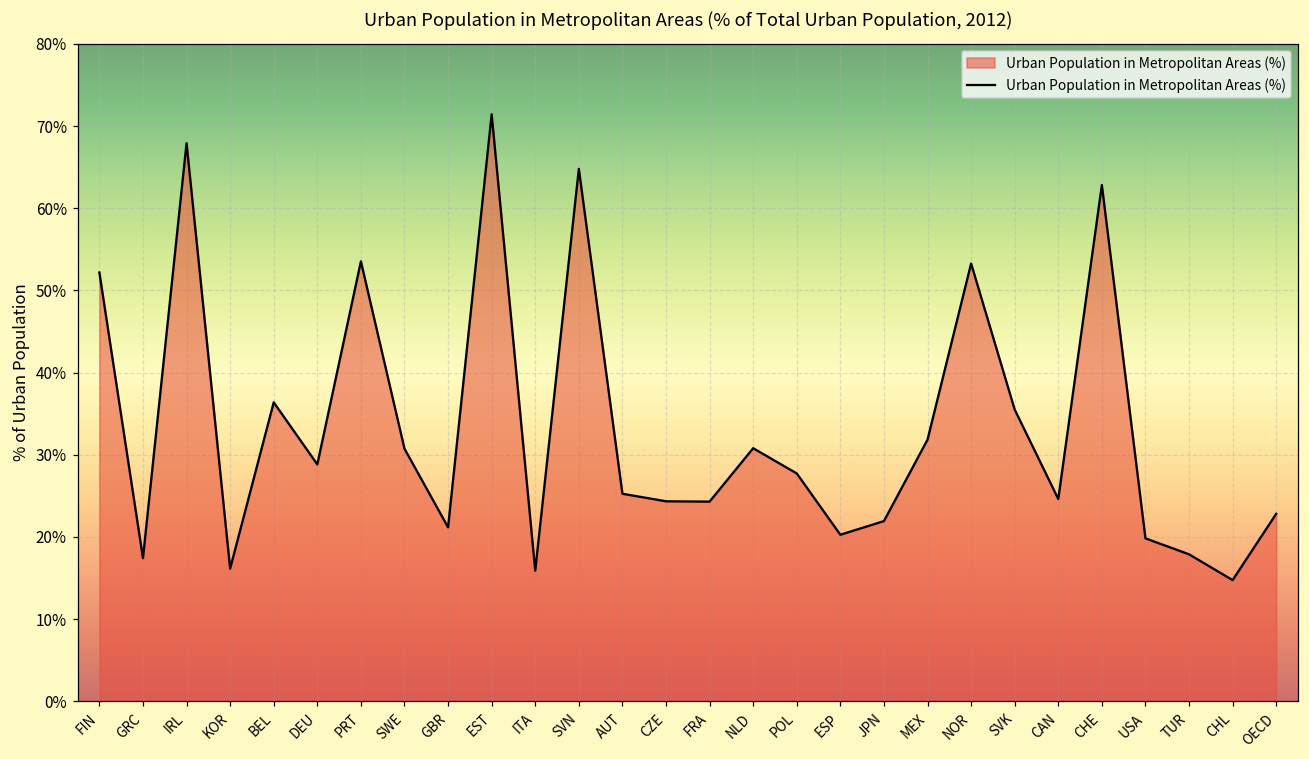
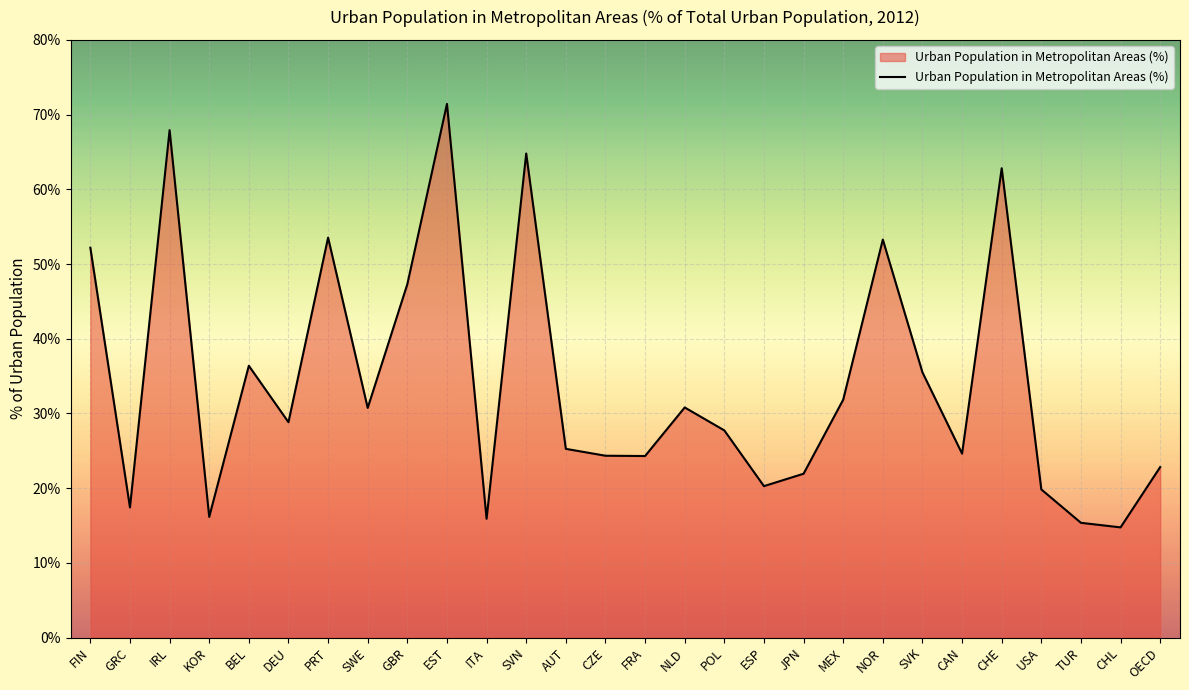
  {
    "FIN": "52%",
    "GRC": "17%",
    "IRL": "68%",
    "KOR": "16%",
    "BEL": "36%",
    "DEU": "29%",
    "PRT": "54%",
    "SWE": "31%",
-   "GBR": "21%",
+   "GBR": "47%",
    "EST": "71%",
    "ITA": "16%",
    "SVN": "65%",
    "AUT": "25%",
    "CZE": "24%",
    "FRA": "24%",
    "NLD": "31%",
    "POL": "28%",
    "ESP": "20%",
    "JPN": "22%",
    "MEX": "32%",
    "NOR": "53%",
    "SVK": "36%",
    "CAN": "25%",
    "CHE": "63%",
    "USA": "20%",
-   "TUR": "18%",
+   "TUR": "15%",
    "CHL": "15%",
    "OECD": "23%"
  }
